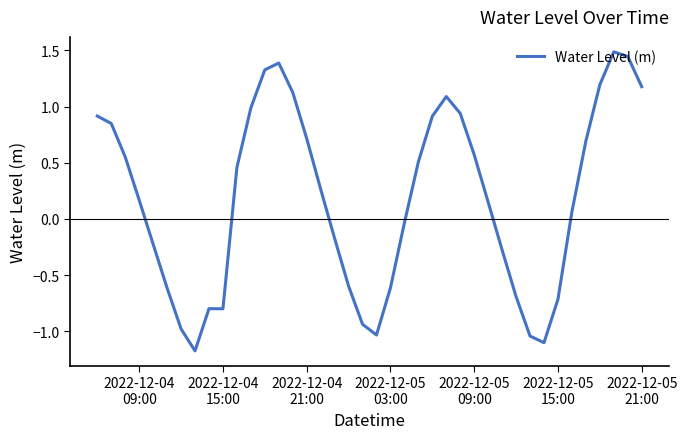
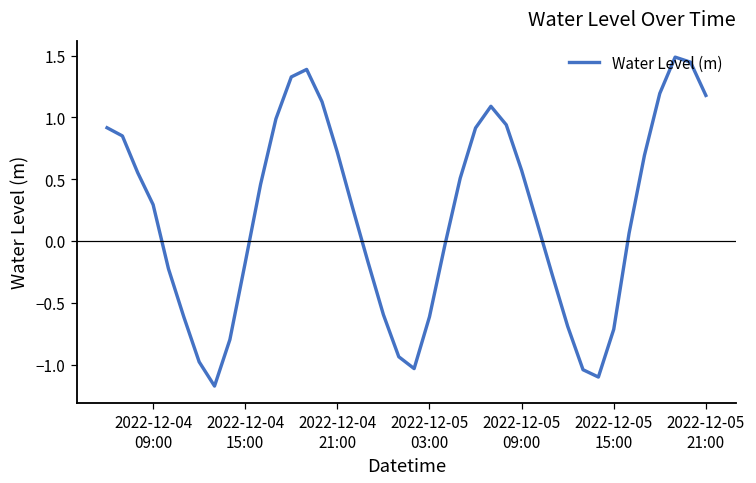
  {
-   "2022-12-04 09:00": 0.17,
-   "2022-12-04 15:00": -0.80,
+   "2022-12-04 09:00": 0.29,
+   "2022-12-04 15:00": -0.18,
    "2022-12-04 21:00": 0.72,
    "2022-12-05 03:00": -0.61,
    "2022-12-05 09:00": 0.57,
    "2022-12-05 15:00": -0.72,
    "2022-12-05 21:00": 1.18
  }
